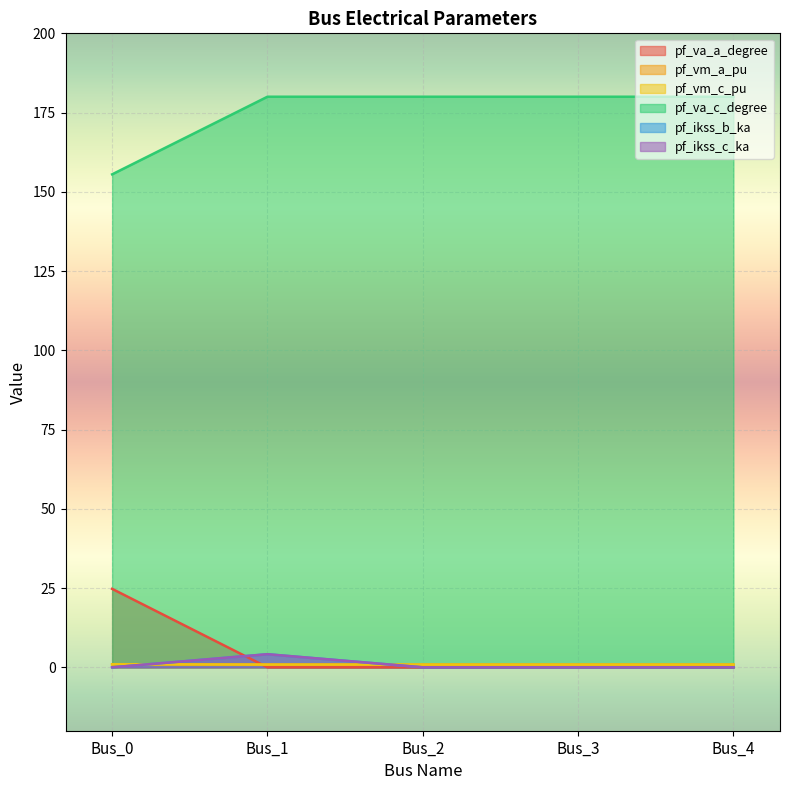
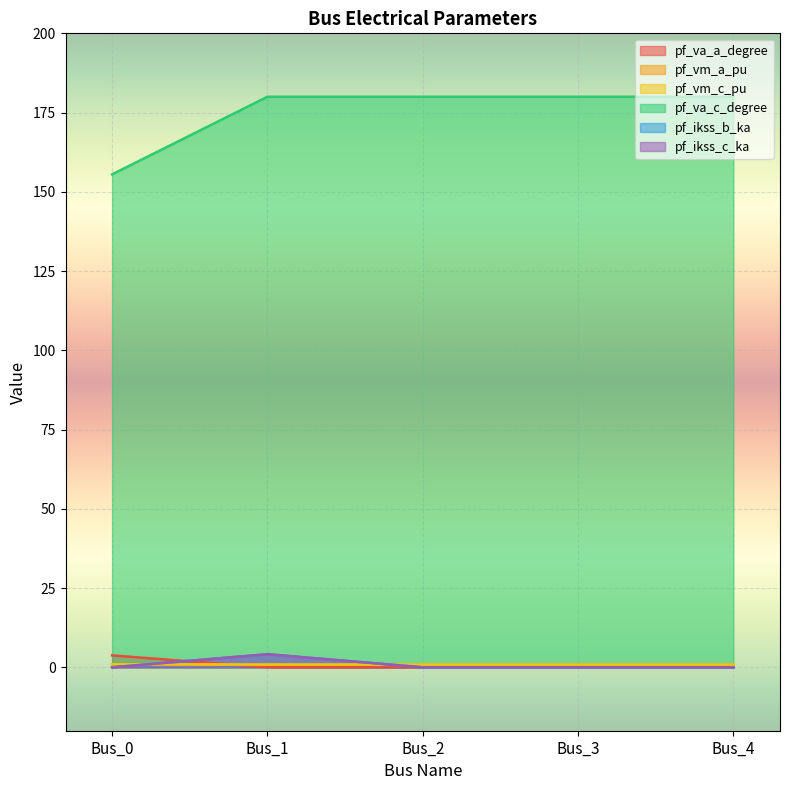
  {
    "pf_va_a_degree": {
-     "Bus_0": 25,
+     "Bus_0": 4,
      "Bus_1": 0
    },
    "pf_vm_c_pu": {
      "Bus_0": 1,
      "Bus_1": 1,
      "Bus_2": 1,
      "Bus_3": 1,
      "Bus_4": 1
    },
    "pf_va_c_degree": {
      "Bus_0": 156,
      "Bus_1": 180,
      "Bus_2": 180,
      "Bus_3": 180
    },
    "pf_ikss_c_ka": {
      "Bus_0": 0,
      "Bus_1": 4
    }
  }
